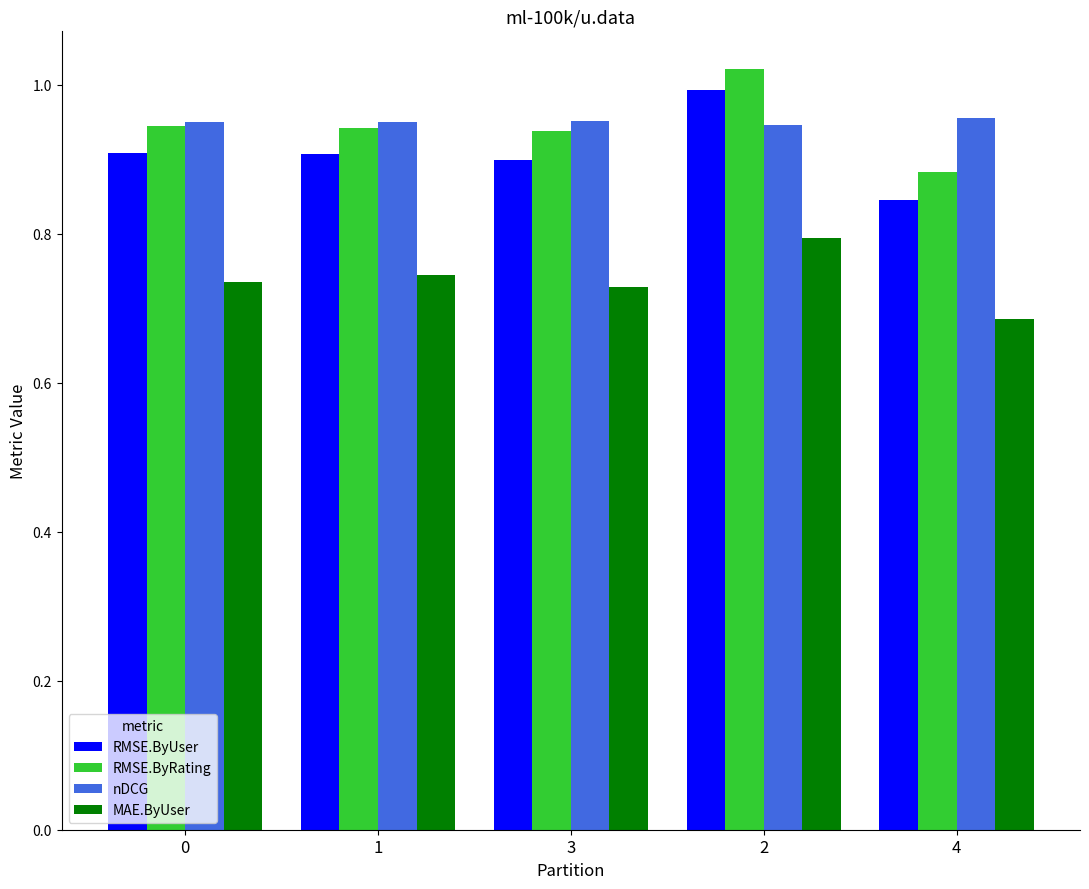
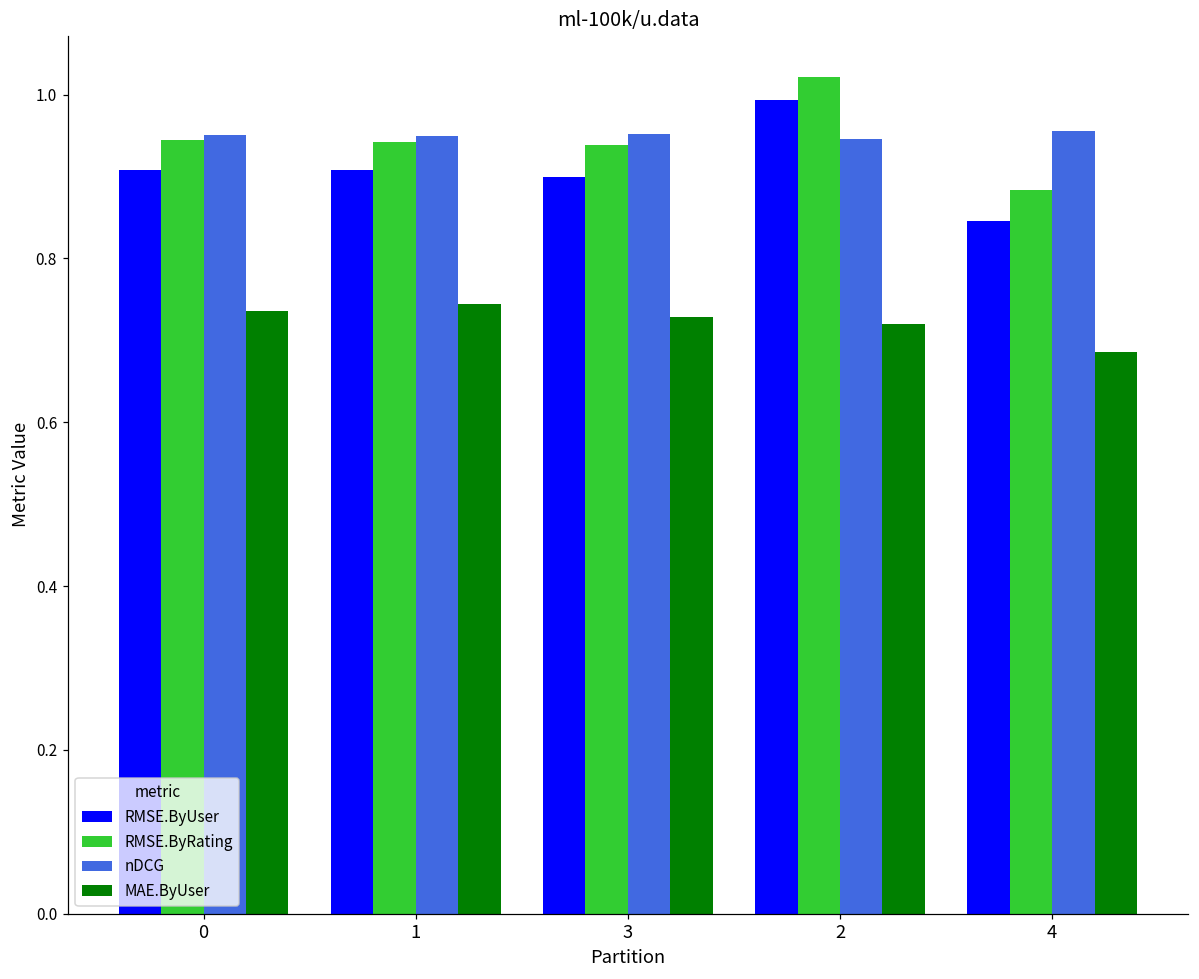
  {
    "RMSE.ByUser": {
      "0": 0.91,
      "1": 0.91,
      "3": 0.90,
      "2": 0.99,
      "4": 0.85
    },
    "RMSE.ByRating": {
      "0": 0.94,
      "1": 0.94,
      "3": 0.94,
      "2": 1.02,
      "4": 0.88
    },
    "nDCG": {
      "0": 0.95,
      "1": 0.95,
      "3": 0.95,
      "2": 0.95,
      "4": 0.96
    },
    "MAE.ByUser": {
      "0": 0.74,
      "1": 0.74,
      "3": 0.73,
-     "2": 0.79,
+     "2": 0.72,
      "4": 0.69
    }
  }
